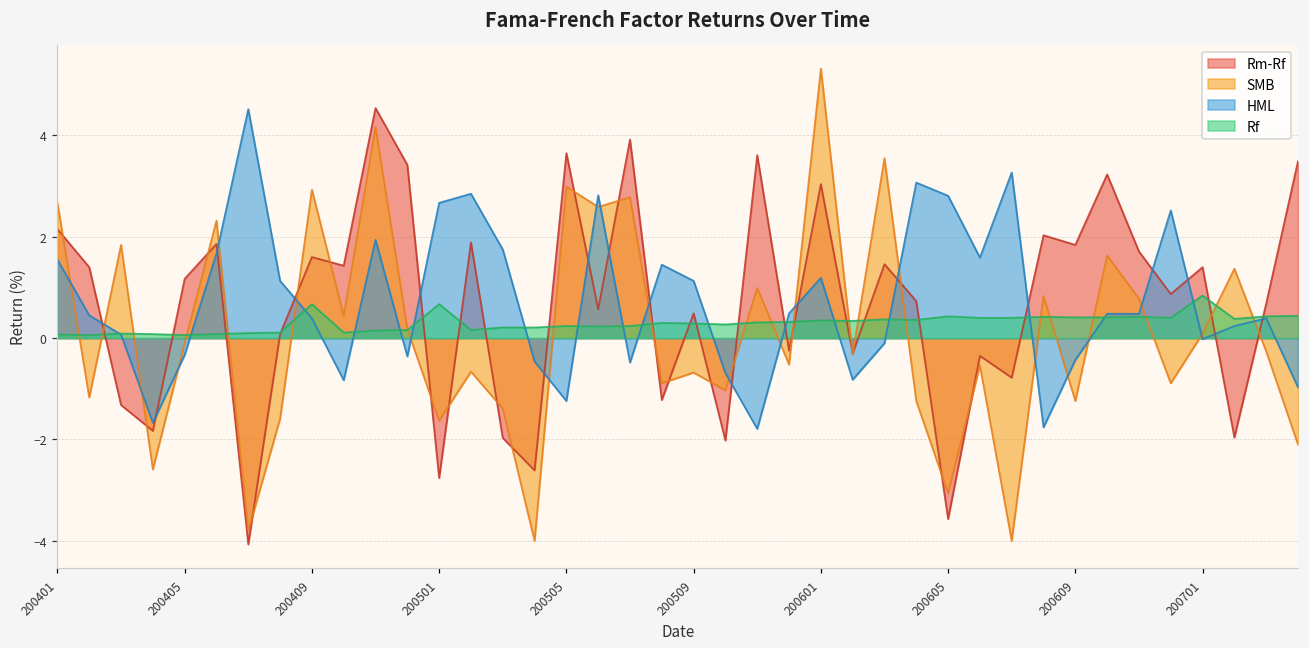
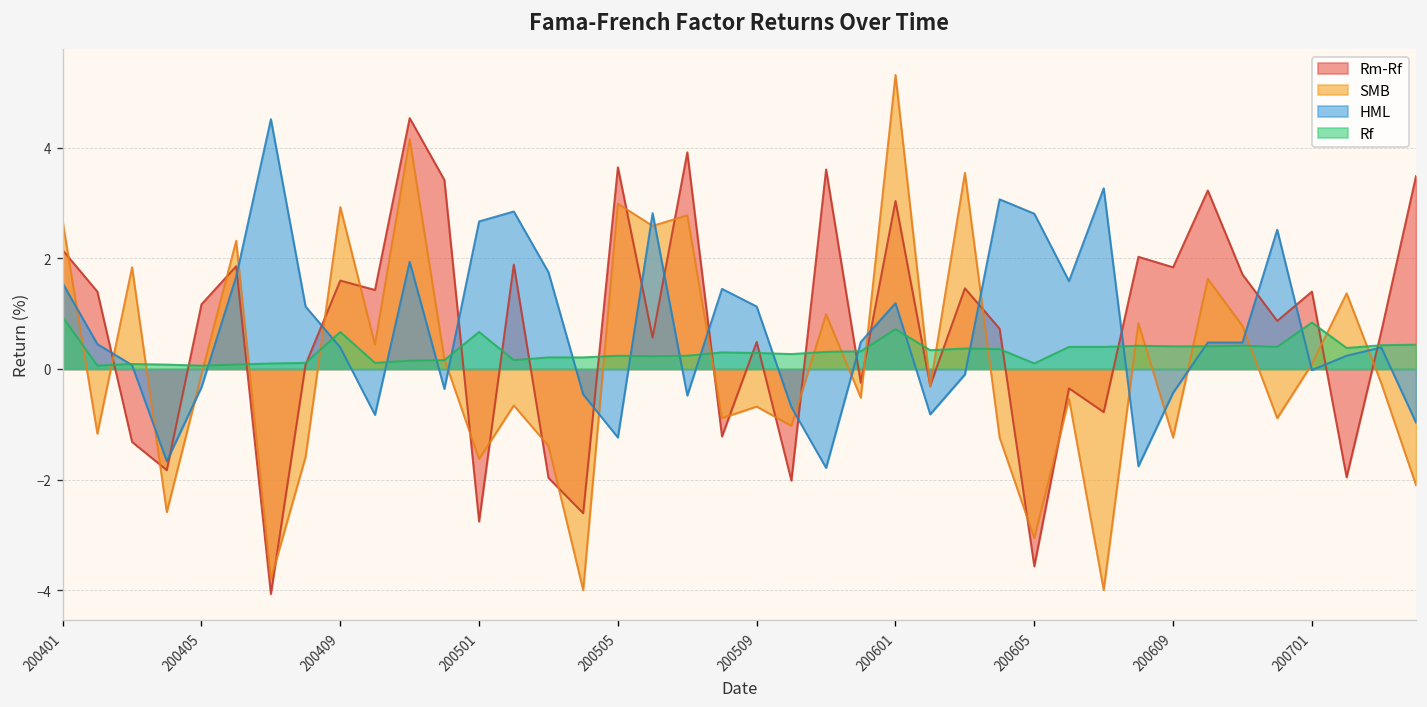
  {
    "Rf": {
-     "200401": 0.1,
+     "200401": 0.9,
      "200405": 0.1,
      "200409": 0.7,
      "200501": 0.7,
      "200505": 0.2,
      "200509": 0.3,
-     "200601": 0.4,
-     "200605": 0.4,
+     "200601": 0.7,
+     "200605": 0.1,
      "200609": 0.4,
      "200701": 0.8
    }
  }
